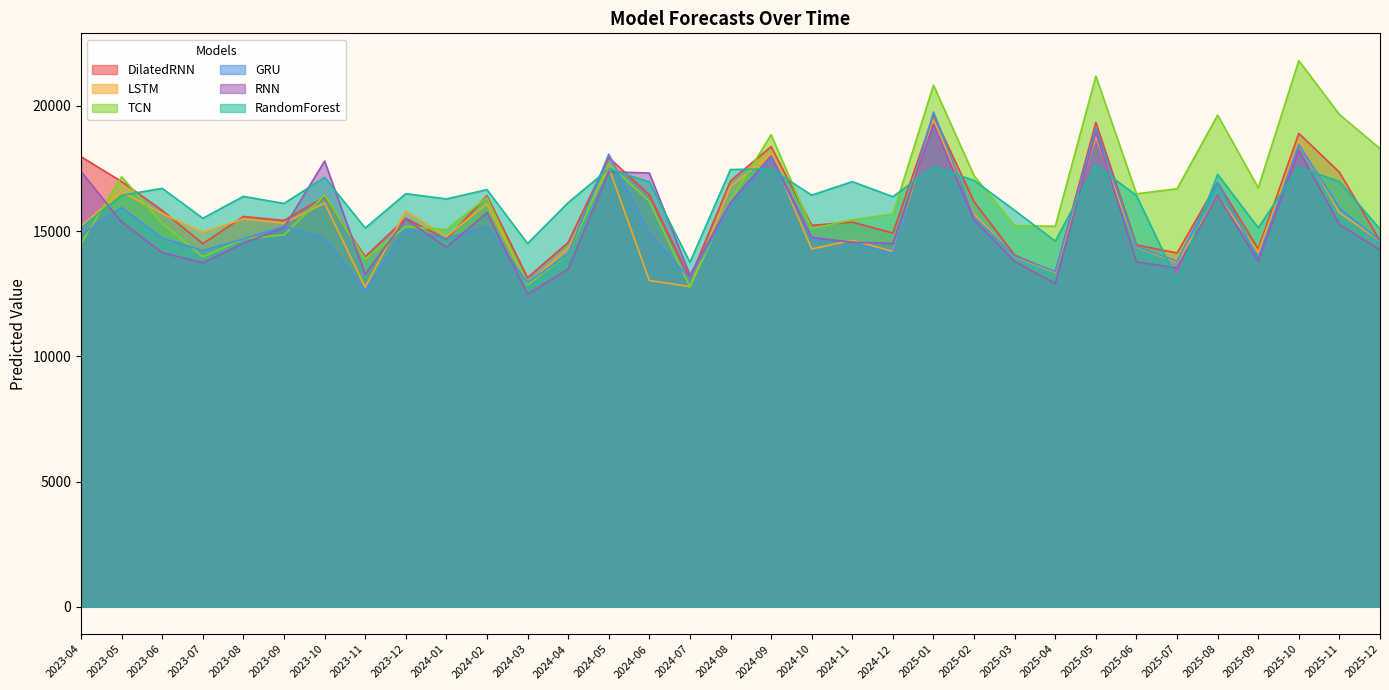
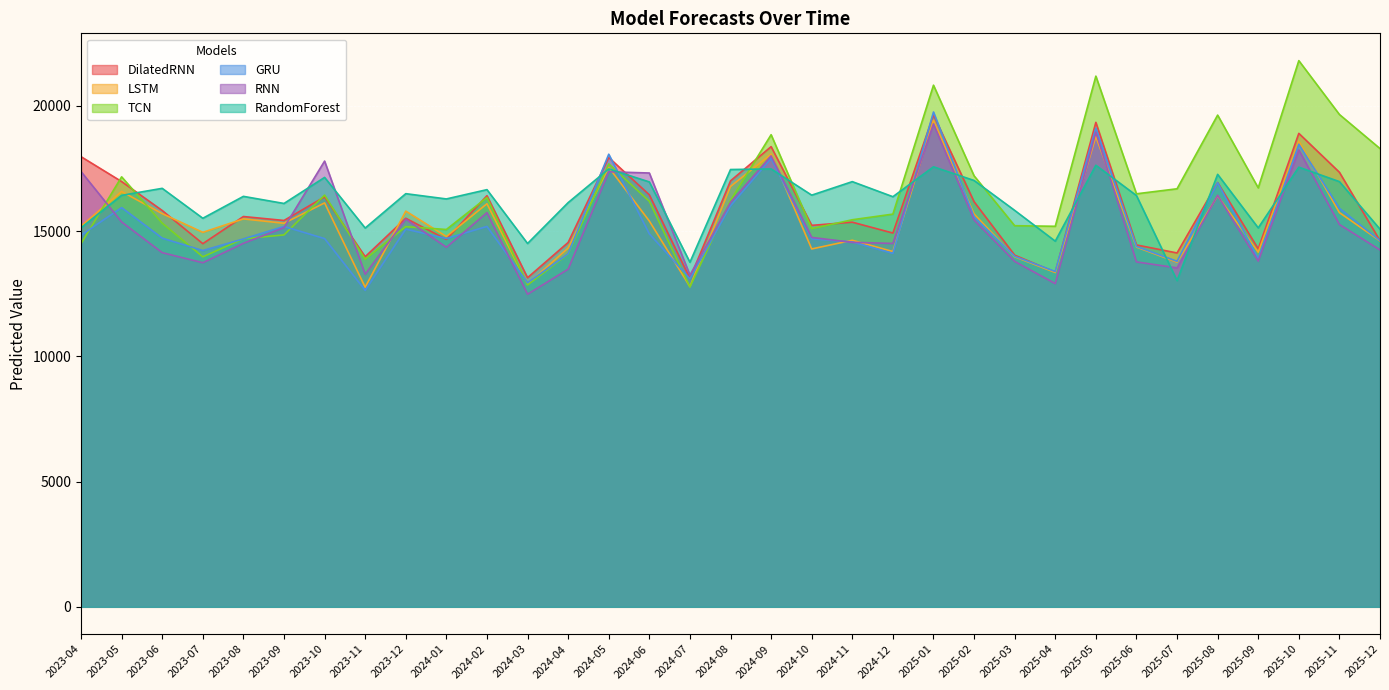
  {
    "DilatedRNN": {
      "2023-04": 18000,
      "2023-05": 17000,
      "2023-06": 15800,
      "2023-07": 14500,
      "2023-09": 15400,
      "2024-03": 13100,
      "2024-04": 14500,
      "2024-05": 17900,
      "2024-06": 16400,
      "2024-08": 17000,
      "2024-09": 18400,
      "2024-10": 15200,
      "2024-12": 14900,
      "2025-01": 19600,
      "2025-02": 16200,
      "2025-05": 19300,
      "2025-07": 14100,
      "2025-09": 14300,
      "2025-10": 18900,
      "2025-11": 17400
    },
    "LSTM": {
      "2023-05": 16600,
      "2023-06": 15700,
      "2023-07": 15000,
      "2023-09": 15300,
      "2023-10": 16100,
      "2023-11": 12800,
      "2023-12": 15800,
      "2024-02": 16100,
      "2024-04": 14300,
-     "2024-06": 13000,
+     "2024-06": 15400,
      "2024-08": 16800,
      "2024-10": 14300,
      "2025-01": 19400,
      "2025-02": 15700,
      "2025-05": 18800,
      "2025-09": 14200,
      "2025-10": 18600,
      "2025-11": 15700
    },
    "TCN": {
      "2023-04": 14500,
      "2023-05": 17200,
      "2023-06": 15300,
      "2023-07": 14000,
      "2023-09": 14800,
      "2024-01": 15100,
      "2024-05": 17700,
      "2024-06": 16200,
      "2024-09": 18900,
      "2024-10": 15100,
      "2024-12": 15700,
      "2025-01": 20800,
      "2025-02": 17200,
      "2025-03": 15200,
      "2025-04": 15200,
      "2025-05": 21200,
      "2025-07": 16700,
      "2025-08": 19600,
      "2025-09": 16700,
      "2025-10": 21800,
      "2025-11": 19700,
      "2025-12": 18300
    },
    "GRU": {
      "2023-04": 14800,
      "2023-05": 15900,
      "2023-06": 14700,
      "2023-07": 14200,
      "2023-10": 14700,
      "2023-11": 12600,
      "2024-02": 15200,
      "2024-05": 18100,
      "2024-06": 14900,
      "2024-08": 16000,
      "2025-01": 19800,
      "2025-02": 15600,
      "2025-05": 19100,
      "2025-09": 13900,
      "2025-10": 18500,
      "2025-11": 15900
    },
    "RNN": {
      "2023-04": 17400,
      "2023-05": 15400,
      "2023-06": 14100,
      "2023-07": 13700,
      "2023-08": 14500,
      "2023-10": 17800,
      "2023-11": 13300,
      "2024-01": 14400,
      "2024-02": 15700,
      "2024-03": 12500,
      "2024-04": 13500,
      "2024-05": 17400,
      "2024-06": 17300,
      "2024-07": 13200,
      "2024-12": 14500,
      "2025-01": 19300,
      "2025-02": 15400,
      "2025-03": 13800,
      "2025-04": 12900,
      "2025-05": 19000,
      "2025-06": 13800,
      "2025-07": 13500,
      "2025-09": 13800,
      "2025-10": 18200,
      "2025-11": 15300,
      "2025-12": 14200
    },
    "RandomForest": {
      "2023-05": 16400,
      "2023-06": 16700,
      "2023-07": 15500,
      "2023-08": 16400,
      "2023-09": 16100,
      "2023-10": 17100,
      "2023-11": 15100,
      "2023-12": 16500,
      "2024-01": 16300,
      "2024-02": 16700,
      "2024-03": 14500,
      "2024-04": 16100,
      "2024-06": 17000,
      "2024-07": 13800,
      "2024-08": 17500,
      "2024-09": 17500,
      "2024-10": 16400,
      "2024-11": 17000,
      "2024-12": 16400,
      "2025-01": 17600,
      "2025-02": 17000,
      "2025-03": 15800,
      "2025-04": 14600,
      "2025-05": 17600,
      "2025-07": 13000,
      "2025-08": 17300,
      "2025-09": 15100,
      "2025-10": 17600,
      "2025-11": 17000,
      "2025-12": 15100
    }
  }
